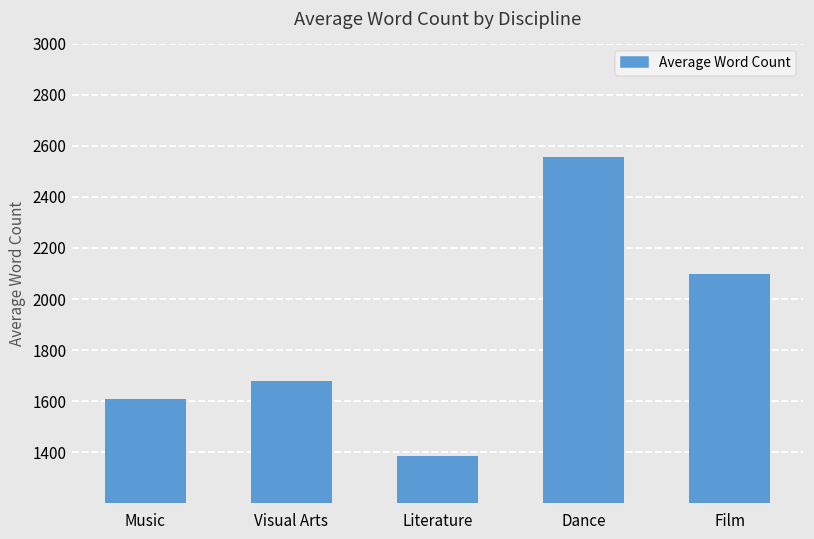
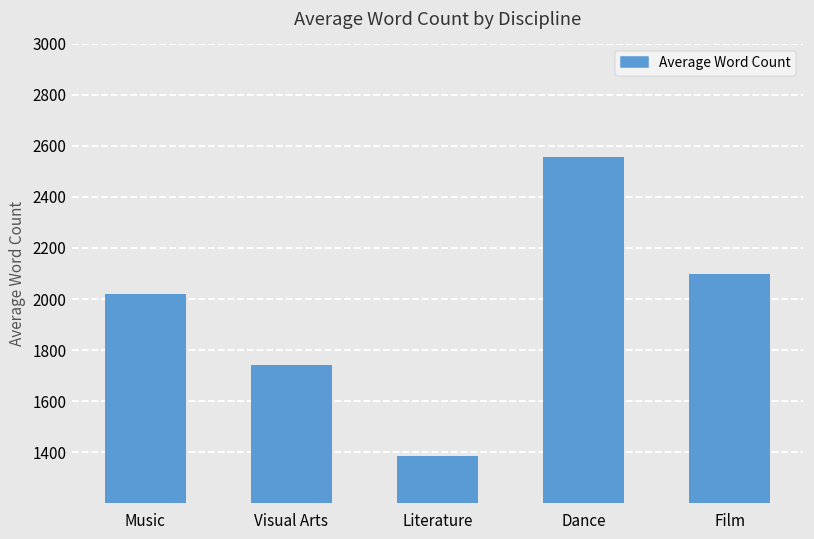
  {
-   "Music": 1610,
-   "Visual Arts": 1680,
+   "Music": 2020,
+   "Visual Arts": 1740,
    "Literature": 1390,
    "Dance": 2560,
    "Film": 2100
  }
